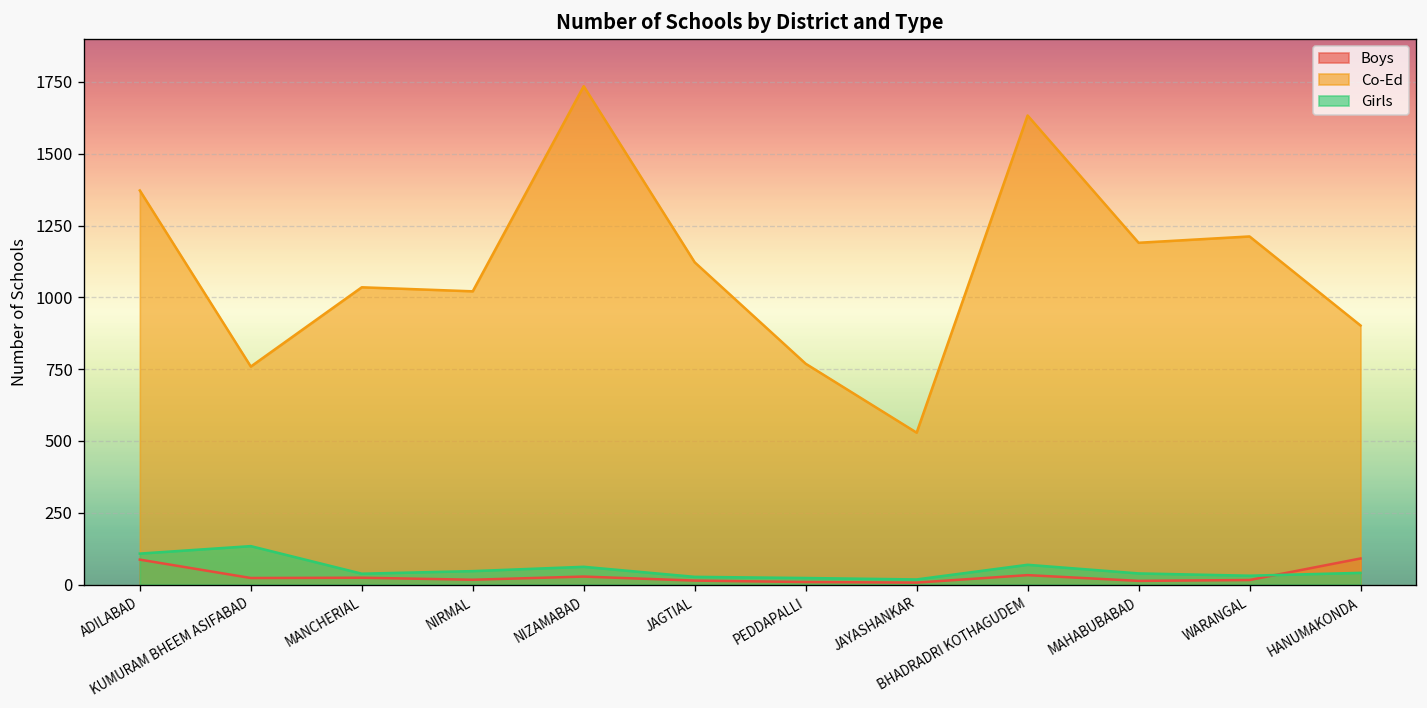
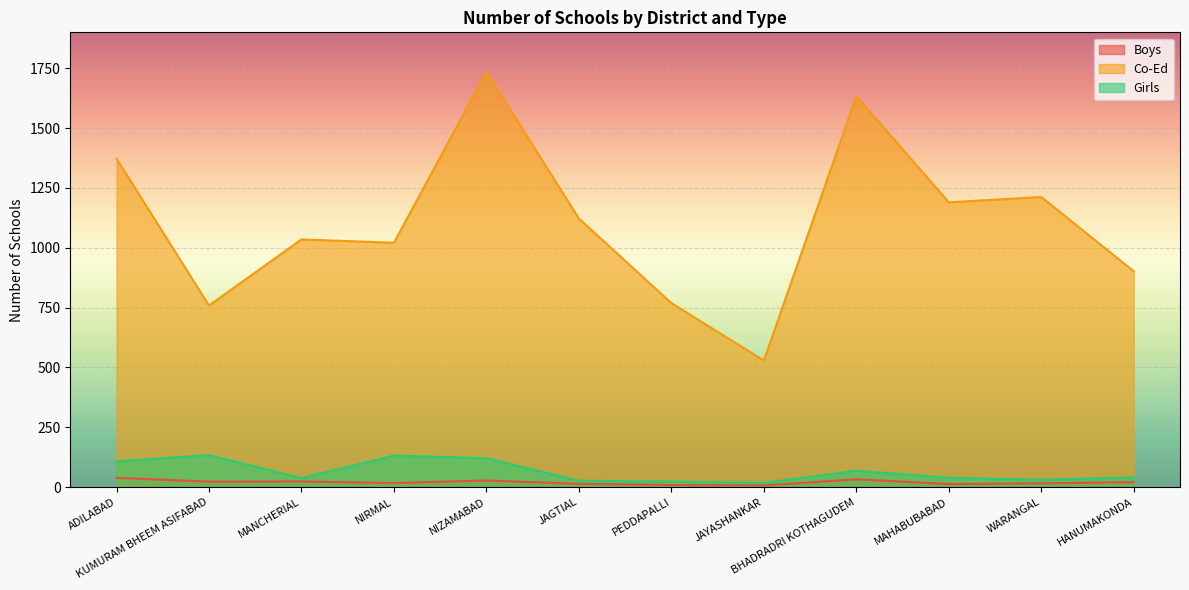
  {
    "Boys": {
-     "ADILABAD": 90,
+     "ADILABAD": 40,
      "KUMURAM BHEEM ASIFABAD": 20,
      "MANCHERIAL": 20,
      "NIRMAL": 20,
      "NIZAMABAD": 30,
      "JAGTIAL": 10,
      "PEDDAPALLI": 10,
      "JAYASHANKAR": 10,
      "BHADRADRI KOTHAGUDEM": 30,
      "MAHABUBABAD": 10,
      "WARANGAL": 20,
-     "HANUMAKONDA": 90
+     "HANUMAKONDA": 20
    },
    "Co-Ed": {
      "ADILABAD": 1370,
      "KUMURAM BHEEM ASIFABAD": 760,
      "MANCHERIAL": 1040,
      "NIRMAL": 1020,
      "NIZAMABAD": 1740,
      "JAGTIAL": 1120,
      "PEDDAPALLI": 770,
      "JAYASHANKAR": 530,
      "BHADRADRI KOTHAGUDEM": 1630,
      "MAHABUBABAD": 1190,
      "WARANGAL": 1210,
      "HANUMAKONDA": 900
    },
    "Girls": {
      "ADILABAD": 110,
      "KUMURAM BHEEM ASIFABAD": 130,
      "MANCHERIAL": 40,
-     "NIRMAL": 50,
-     "NIZAMABAD": 60,
+     "NIRMAL": 130,
+     "NIZAMABAD": 120,
      "JAGTIAL": 30,
      "PEDDAPALLI": 20,
      "JAYASHANKAR": 20,
      "BHADRADRI KOTHAGUDEM": 70,
      "MAHABUBABAD": 40,
      "WARANGAL": 30,
      "HANUMAKONDA": 40
    }
  }
